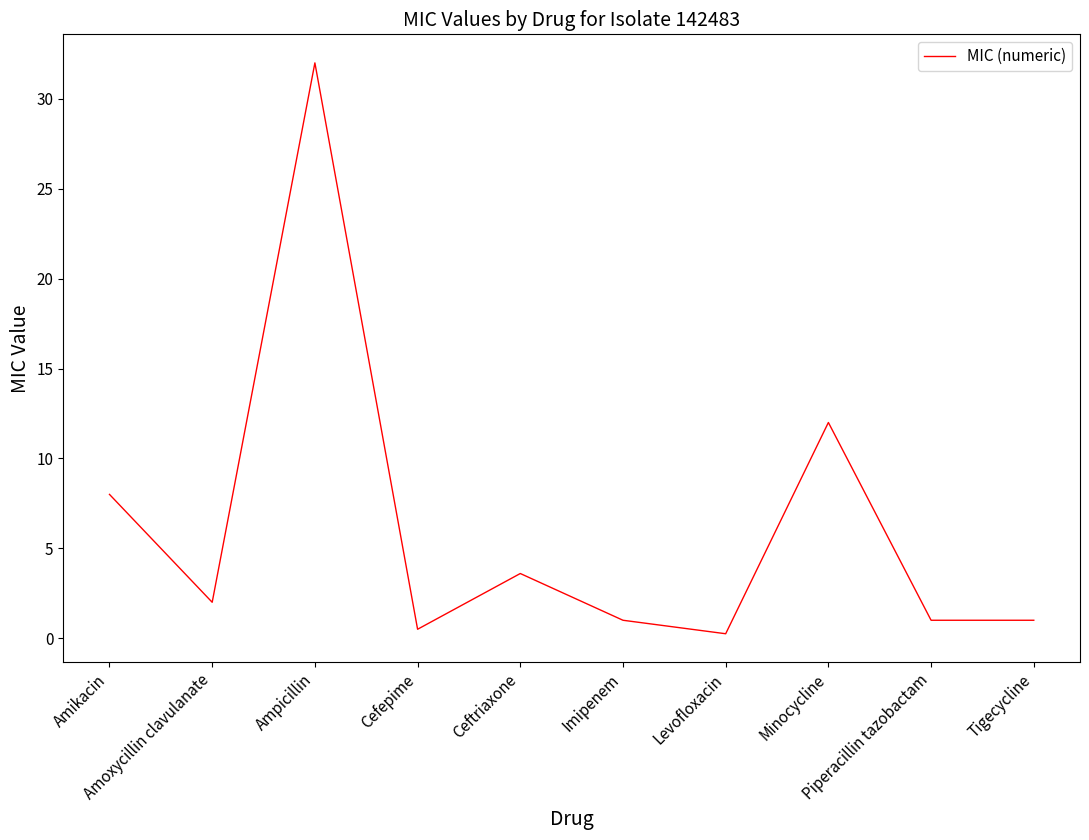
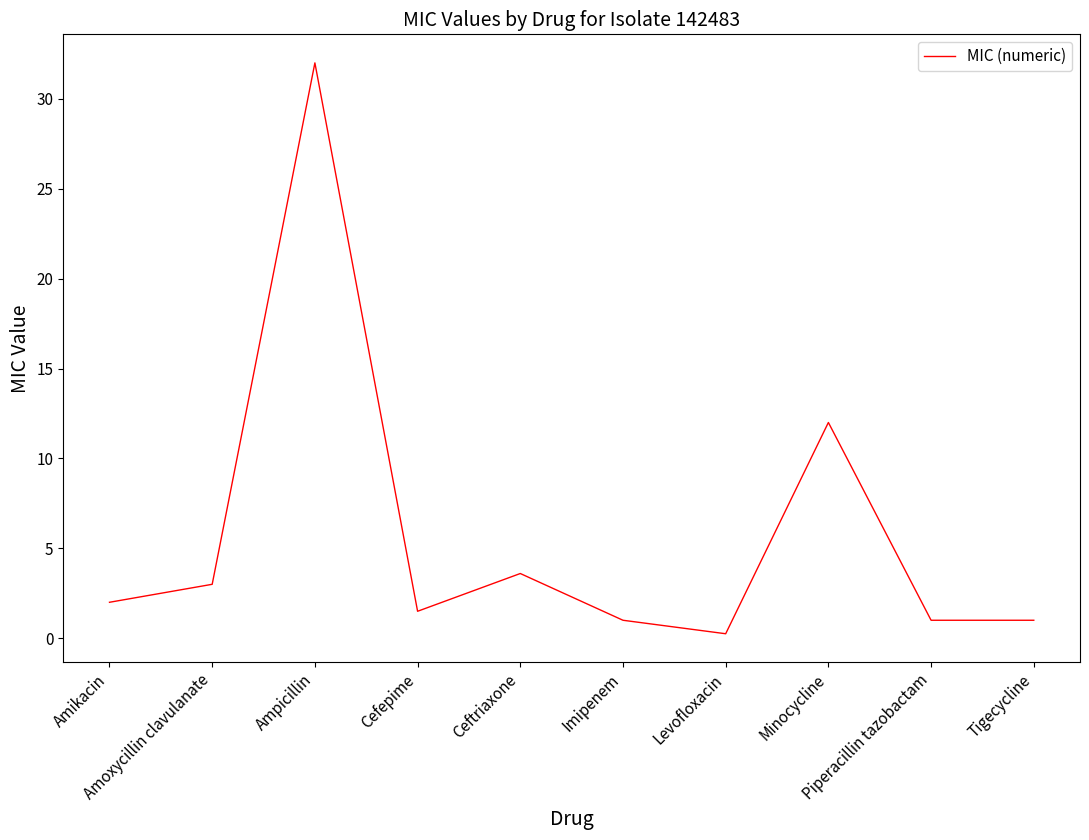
  {
-   "Amikacin": 8,
-   "Amoxycillin clavulanate": 2,
+   "Amikacin": 2,
+   "Amoxycillin clavulanate": 3,
    "Ampicillin": 32.0,
-   "Cefepime": 0.5,
+   "Cefepime": 1.5,
    "Ceftriaxone": 3.6,
    "Imipenem": 1.0,
    "Levofloxacin": 0.3,
    "Minocycline": 12.0,
    "Piperacillin tazobactam": 1.0,
    "Tigecycline": 1.0
  }
